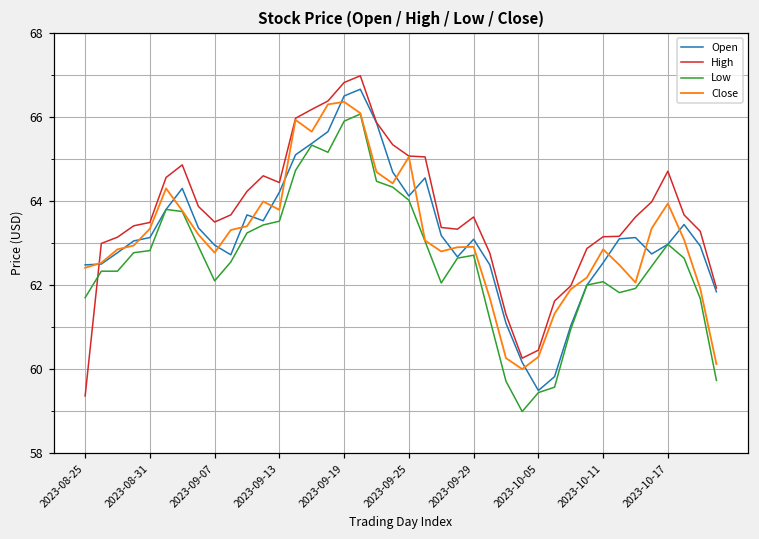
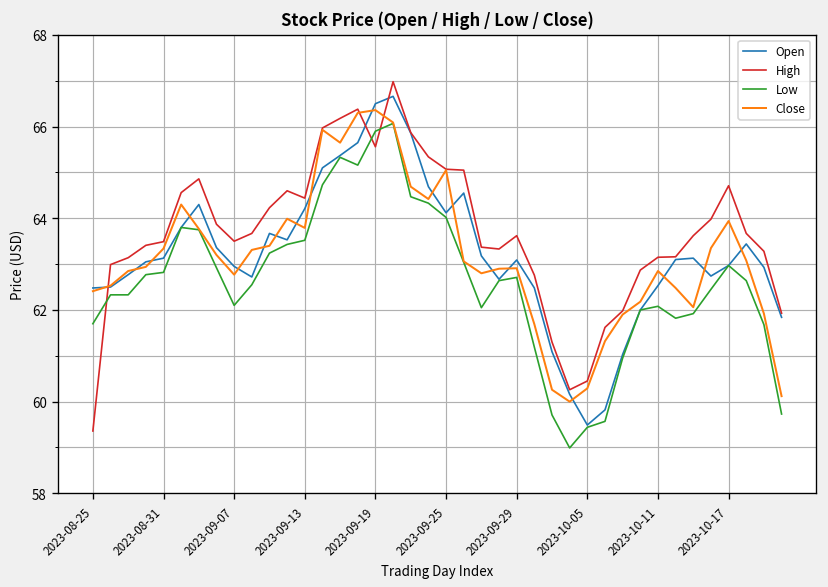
  {
    "Open": {
      "2023-08-25": 62.5,
      "2023-08-31": 63.1,
      "2023-09-07": 63.0,
      "2023-09-13": 64.2,
      "2023-09-19": 66.5,
      "2023-09-25": 64.1,
      "2023-09-29": 63.1,
      "2023-10-11": 62.5
    },
    "High": {
      "2023-08-25": 59.4,
      "2023-08-31": 63.5,
      "2023-09-07": 63.5,
      "2023-09-13": 64.4,
-     "2023-09-19": 66.8,
+     "2023-09-19": 65.6,
      "2023-09-29": 63.6,
      "2023-10-05": 60.5,
      "2023-10-11": 63.2,
      "2023-10-17": 64.7
    },
    "Low": {
      "2023-08-25": 61.7,
      "2023-08-31": 62.8,
      "2023-09-07": 62.1,
      "2023-09-13": 63.5,
      "2023-09-19": 65.9,
      "2023-09-25": 64.0,
      "2023-09-29": 62.7,
      "2023-10-11": 62.1
    },
    "Close": {
      "2023-08-25": 62.4,
      "2023-08-31": 63.3,
      "2023-09-07": 62.8,
      "2023-09-13": 63.8,
      "2023-09-19": 66.4,
      "2023-09-29": 62.9,
      "2023-10-05": 60.3,
      "2023-10-11": 62.9,
      "2023-10-17": 63.9
    }
  }
